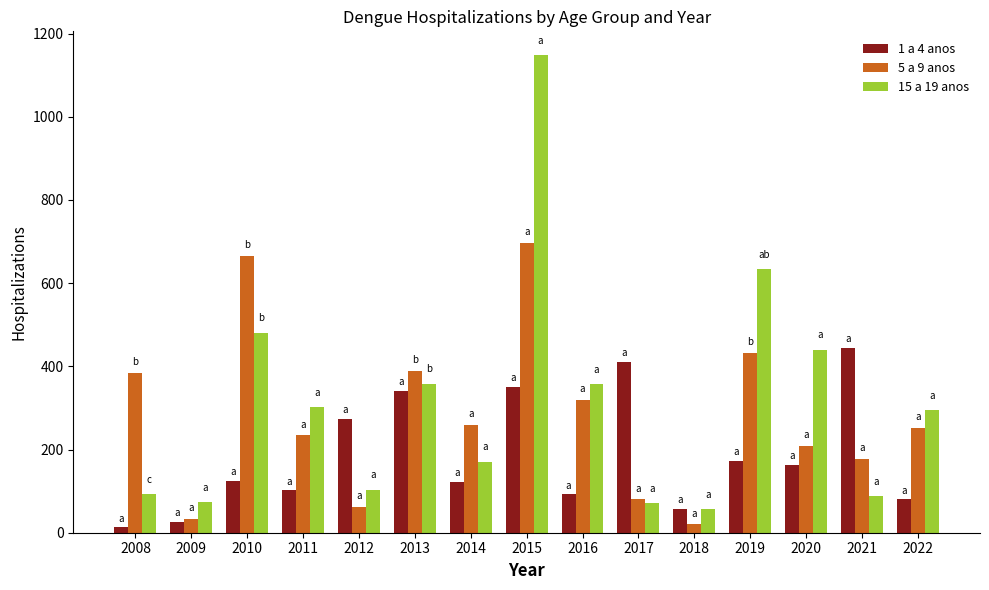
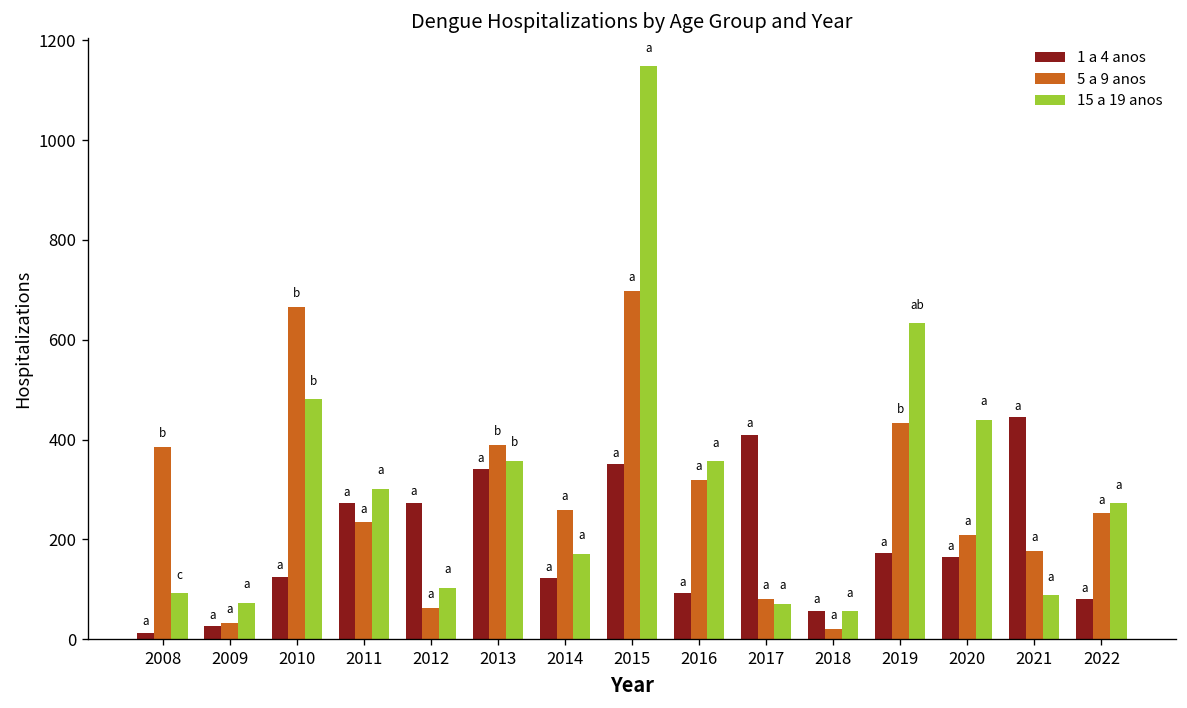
  {
    "1 a 4 anos": {
      "2008": 10,
      "2009": 30,
      "2010": 130,
-     "2011": 100,
+     "2011": 270,
      "2012": 270,
      "2013": 340,
      "2014": 120,
      "2015": 350,
      "2016": 90,
      "2017": 410,
      "2018": 60,
      "2019": 170,
      "2020": 160,
      "2021": 450,
      "2022": 80
    },
    "5 a 9 anos": {
      "2008": 390,
      "2009": 30,
      "2010": 670,
      "2011": 230,
      "2012": 60,
      "2013": 390,
      "2014": 260,
      "2015": 700,
      "2016": 320,
      "2017": 80,
      "2018": 20,
      "2019": 430,
      "2020": 210,
      "2021": 180,
      "2022": 250
    },
    "15 a 19 anos": {
      "2008": 90,
      "2009": 70,
      "2010": 480,
      "2011": 300,
      "2012": 100,
      "2013": 360,
      "2014": 170,
      "2015": 1150,
      "2016": 360,
      "2017": 70,
      "2018": 60,
      "2019": 630,
      "2020": 440,
      "2021": 90,
-     "2022": 290
+     "2022": 270
    }
  }
